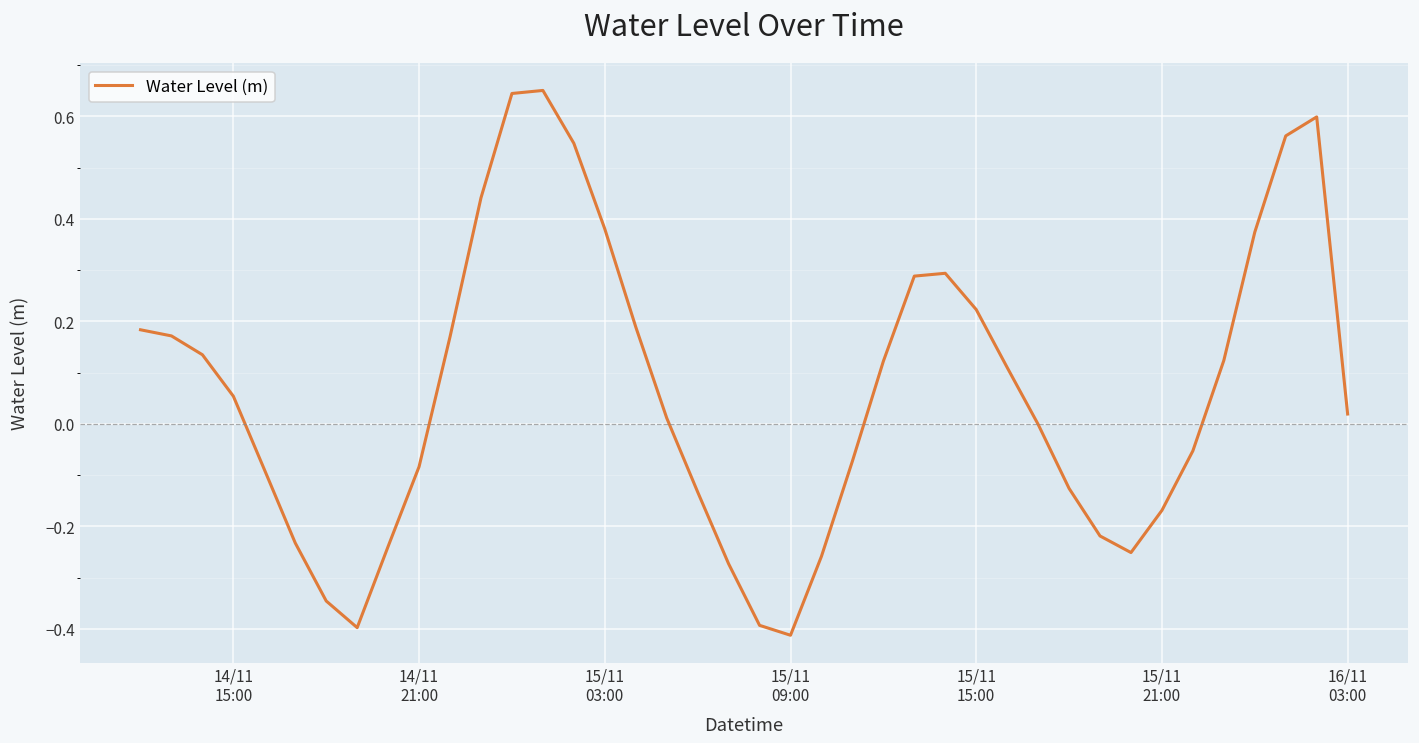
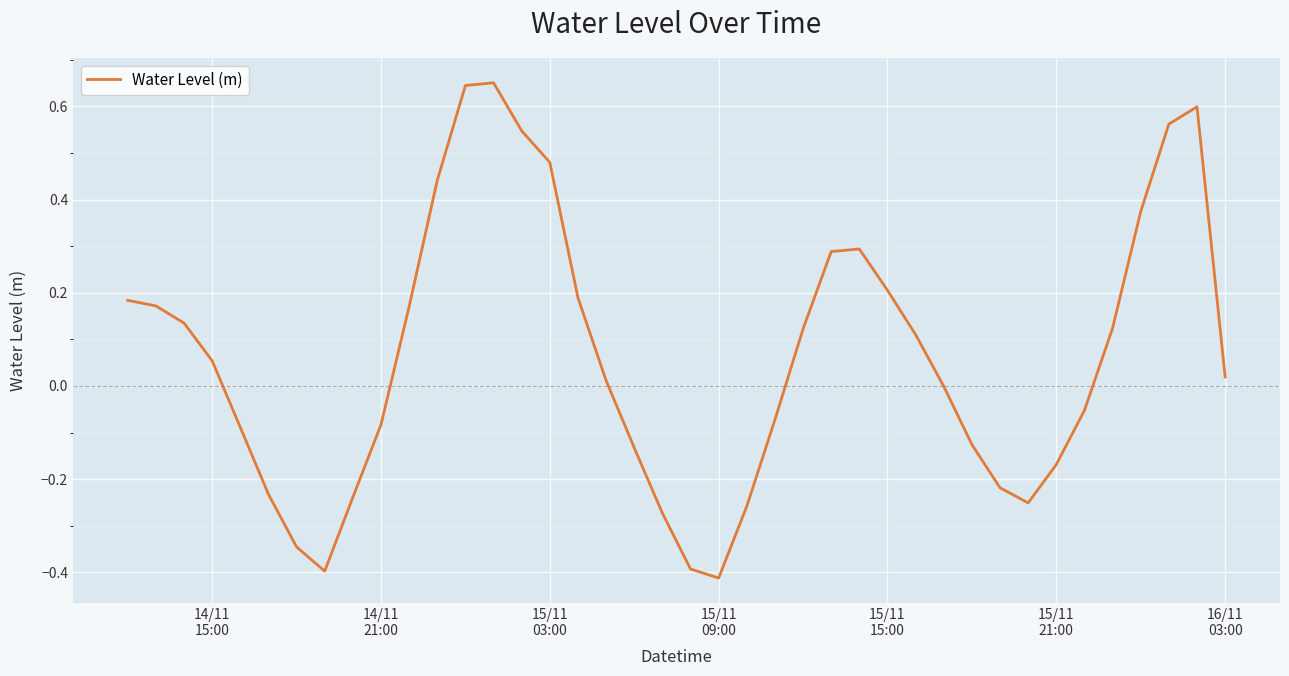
  {
    "14/11 15:00": 0.05,
    "14/11 21:00": -0.08,
-   "15/11 03:00": 0.38,
+   "15/11 03:00": 0.48,
    "15/11 09:00": -0.41,
-   "15/11 15:00": 0.22,
+   "15/11 15:00": 0.21,
    "15/11 21:00": -0.17,
    "16/11 03:00": 0.02
  }
